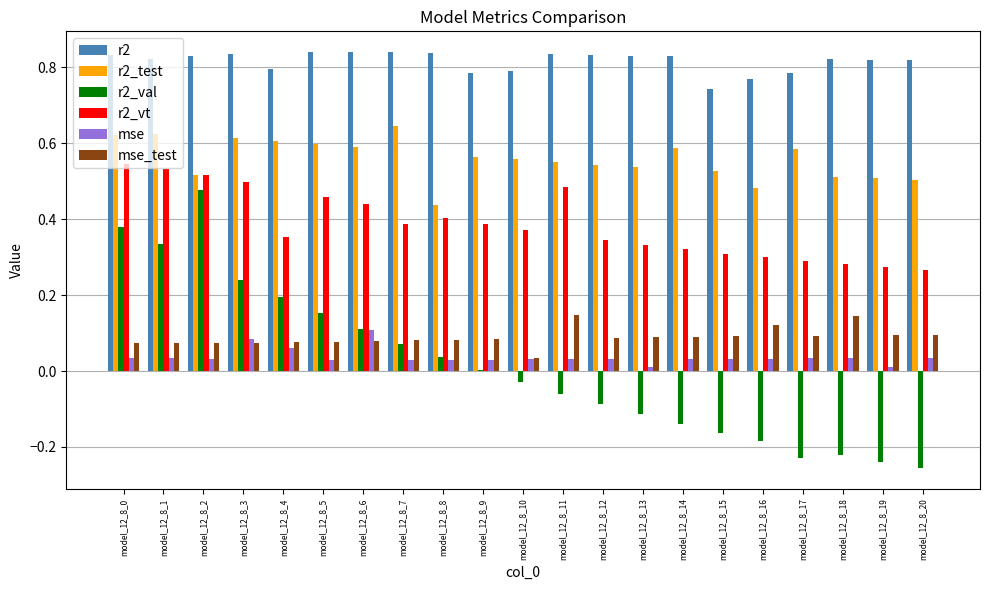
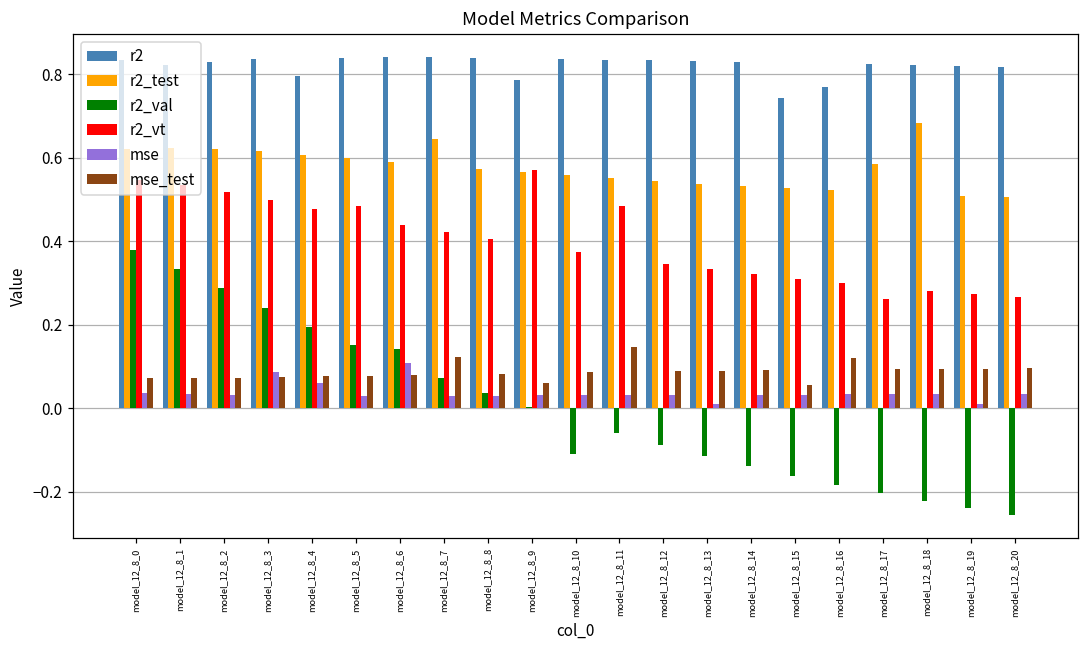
  {
    "r2": {
      "model_12_8_2": 0.83,
      "model_12_8_3": 0.84,
      "model_12_8_4": 0.79,
      "model_12_8_5": 0.84,
      "model_12_8_6": 0.84,
      "model_12_8_7": 0.84,
      "model_12_8_8": 0.84,
      "model_12_8_9": 0.79,
-     "model_12_8_10": 0.79,
+     "model_12_8_10": 0.84,
      "model_12_8_11": 0.83,
      "model_12_8_12": 0.83,
      "model_12_8_13": 0.83,
      "model_12_8_14": 0.83,
      "model_12_8_15": 0.74,
      "model_12_8_16": 0.77,
-     "model_12_8_17": 0.78,
+     "model_12_8_17": 0.82,
      "model_12_8_18": 0.82,
      "model_12_8_19": 0.82,
      "model_12_8_20": 0.82
    },
    "r2_test": {
-     "model_12_8_2": 0.52,
+     "model_12_8_2": 0.62,
      "model_12_8_3": 0.62,
      "model_12_8_4": 0.61,
      "model_12_8_5": 0.60,
      "model_12_8_6": 0.59,
      "model_12_8_7": 0.65,
-     "model_12_8_8": 0.44,
+     "model_12_8_8": 0.57,
      "model_12_8_9": 0.57,
      "model_12_8_10": 0.56,
      "model_12_8_11": 0.55,
      "model_12_8_12": 0.54,
      "model_12_8_13": 0.54,
-     "model_12_8_14": 0.59,
+     "model_12_8_14": 0.53,
      "model_12_8_15": 0.53,
-     "model_12_8_16": 0.48,
+     "model_12_8_16": 0.52,
      "model_12_8_17": 0.59,
-     "model_12_8_18": 0.51,
+     "model_12_8_18": 0.68,
      "model_12_8_19": 0.51,
      "model_12_8_20": 0.50
    },
    "r2_val": {
      "model_12_8_0": 0.38,
      "model_12_8_1": 0.33,
-     "model_12_8_2": 0.48,
+     "model_12_8_2": 0.29,
      "model_12_8_3": 0.24,
      "model_12_8_4": 0.19,
      "model_12_8_5": 0.15,
-     "model_12_8_6": 0.11,
+     "model_12_8_6": 0.14,
      "model_12_8_7": 0.07,
      "model_12_8_8": 0.04,
-     "model_12_8_10": -0.03,
+     "model_12_8_10": -0.11,
      "model_12_8_11": -0.06,
      "model_12_8_12": -0.09,
      "model_12_8_13": -0.11,
      "model_12_8_14": -0.14,
      "model_12_8_15": -0.16,
      "model_12_8_16": -0.18,
-     "model_12_8_17": -0.23,
+     "model_12_8_17": -0.20,
      "model_12_8_18": -0.22,
      "model_12_8_19": -0.24,
      "model_12_8_20": -0.26
    },
    "r2_vt": {
      "model_12_8_1": 0.53,
      "model_12_8_2": 0.52,
      "model_12_8_3": 0.50,
-     "model_12_8_4": 0.35,
-     "model_12_8_5": 0.46,
+     "model_12_8_4": 0.48,
+     "model_12_8_5": 0.49,
      "model_12_8_6": 0.44,
-     "model_12_8_7": 0.39,
+     "model_12_8_7": 0.42,
      "model_12_8_8": 0.40,
-     "model_12_8_9": 0.39,
+     "model_12_8_9": 0.57,
      "model_12_8_10": 0.37,
      "model_12_8_11": 0.48,
      "model_12_8_12": 0.35,
      "model_12_8_13": 0.33,
      "model_12_8_14": 0.32,
      "model_12_8_15": 0.31,
      "model_12_8_16": 0.30,
-     "model_12_8_17": 0.29,
+     "model_12_8_17": 0.26,
      "model_12_8_18": 0.28,
      "model_12_8_19": 0.27,
      "model_12_8_20": 0.27
    },
    "mse": {
      "model_12_8_0": 0.04,
      "model_12_8_1": 0.03,
      "model_12_8_2": 0.03,
      "model_12_8_3": 0.09,
      "model_12_8_4": 0.06,
      "model_12_8_5": 0.03,
      "model_12_8_6": 0.11,
      "model_12_8_7": 0.03,
      "model_12_8_8": 0.03,
      "model_12_8_9": 0.03,
      "model_12_8_10": 0.03,
      "model_12_8_11": 0.03,
      "model_12_8_12": 0.03,
      "model_12_8_13": 0.01,
      "model_12_8_14": 0.03,
      "model_12_8_15": 0.03,
      "model_12_8_16": 0.03,
      "model_12_8_17": 0.03,
      "model_12_8_18": 0.03,
      "model_12_8_19": 0.01,
      "model_12_8_20": 0.03
    },
    "mse_test": {
      "model_12_8_0": 0.07,
      "model_12_8_1": 0.07,
      "model_12_8_2": 0.07,
      "model_12_8_3": 0.07,
      "model_12_8_4": 0.08,
      "model_12_8_5": 0.08,
      "model_12_8_6": 0.08,
-     "model_12_8_7": 0.08,
+     "model_12_8_7": 0.12,
      "model_12_8_8": 0.08,
-     "model_12_8_9": 0.08,
-     "model_12_8_10": 0.03,
+     "model_12_8_9": 0.06,
+     "model_12_8_10": 0.09,
      "model_12_8_11": 0.15,
      "model_12_8_12": 0.09,
      "model_12_8_13": 0.09,
      "model_12_8_14": 0.09,
-     "model_12_8_15": 0.09,
+     "model_12_8_15": 0.05,
      "model_12_8_16": 0.12,
      "model_12_8_17": 0.09,
-     "model_12_8_18": 0.14,
+     "model_12_8_18": 0.09,
      "model_12_8_19": 0.09,
      "model_12_8_20": 0.10
    }
  }
